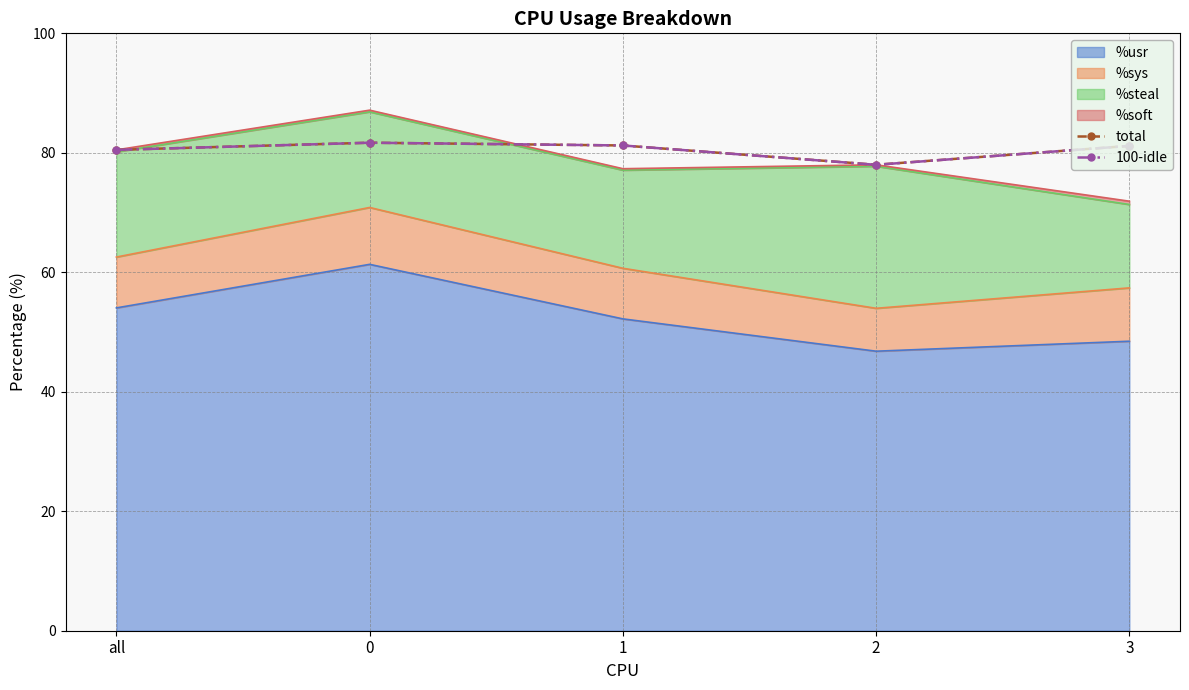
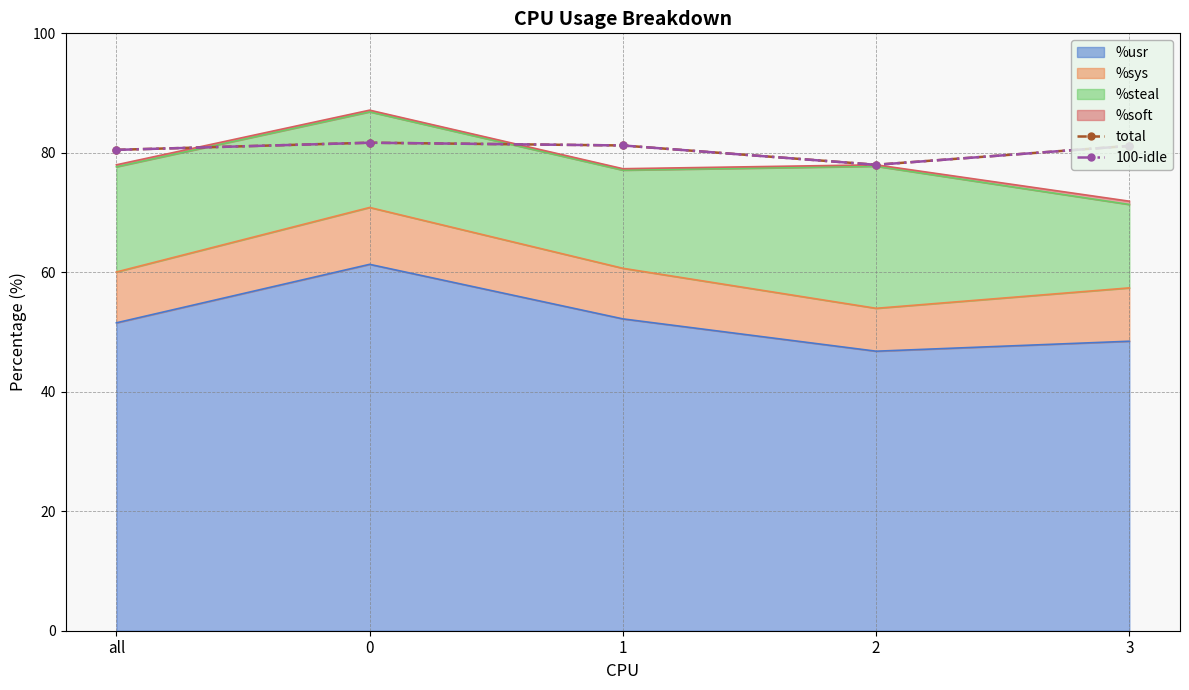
  {
    "%usr": {
-     "all": 54,
+     "all": 52,
      "0": 61,
      "1": 52,
      "2": 47,
      "3": 48
    },
    "%steal": {
      "3": 14
    },
    "100-idle": {
      "0": 82,
      "1": 81
    }
  }
